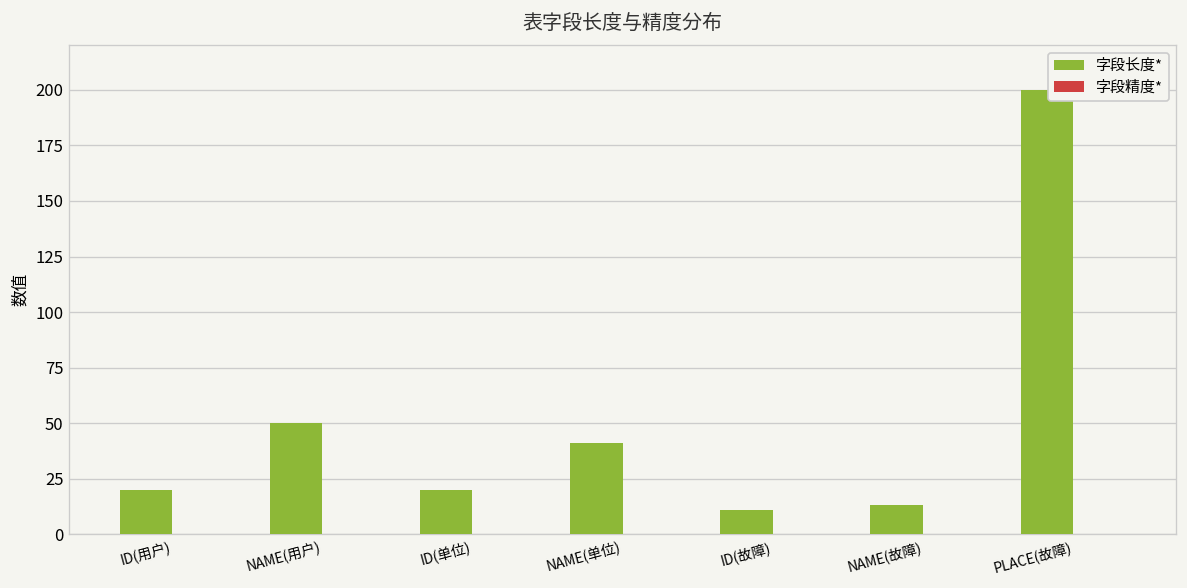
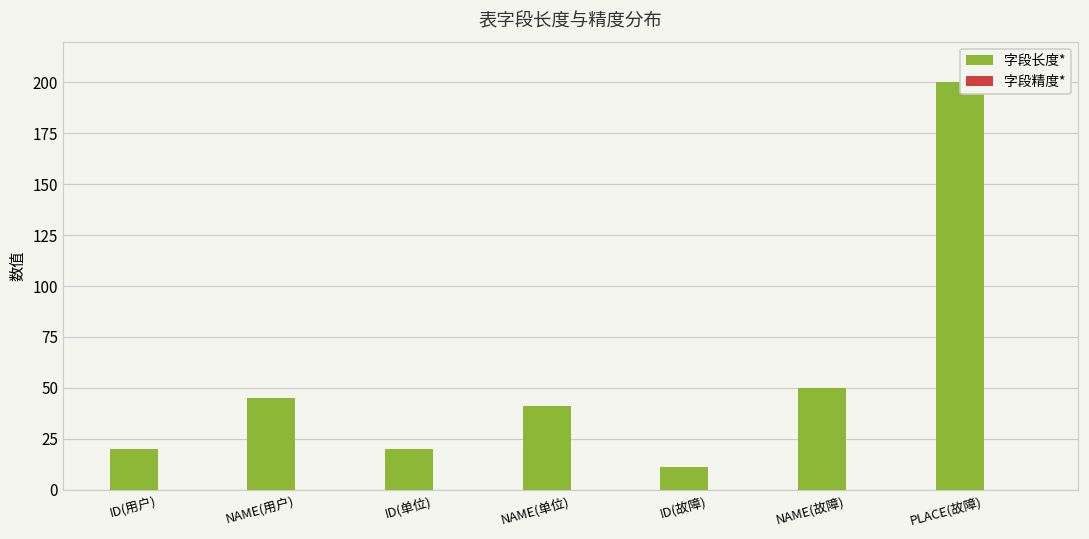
  {
    "字段长度*": {
      "ID(用户)": 20,
-     "NAME(用户)": 50,
+     "NAME(用户)": 45,
      "ID(单位)": 20,
      "NAME(单位)": 41,
      "ID(故障)": 11,
-     "NAME(故障)": 13,
+     "NAME(故障)": 50,
      "PLACE(故障)": 200
    },
    "字段精度*": {
      "ID(用户)": 0,
      "NAME(用户)": 0,
      "ID(单位)": 0,
      "NAME(单位)": 0,
      "ID(故障)": 0,
      "NAME(故障)": 0,
      "PLACE(故障)": 0
    }
  }
